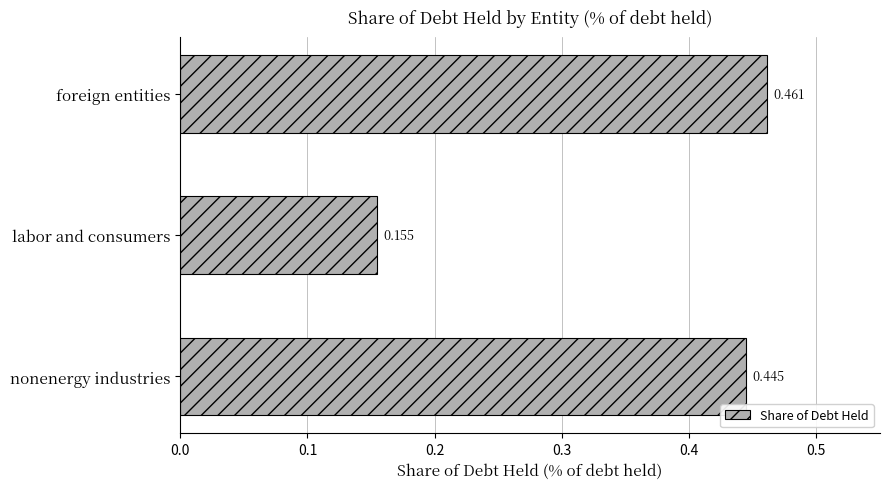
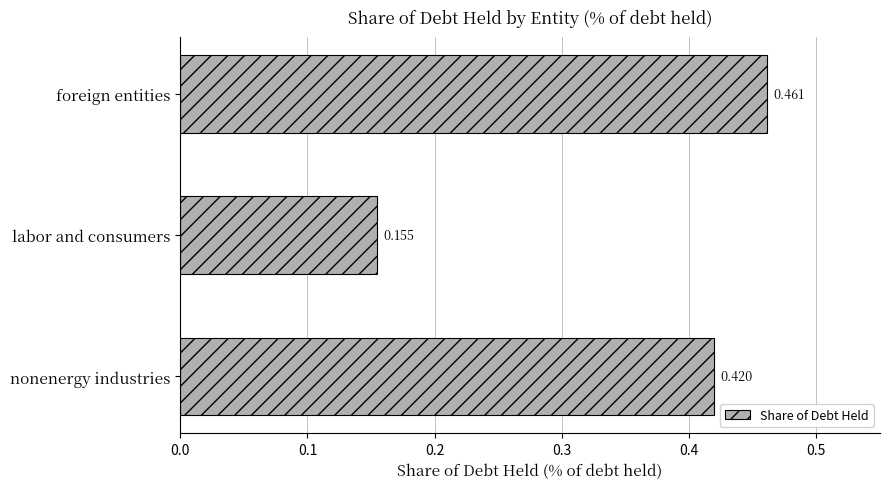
  {
    "foreign entities": 0.461,
    "labor and consumers": 0.155,
-   "nonenergy industries": 0.445
+   "nonenergy industries": 0.420
  }
